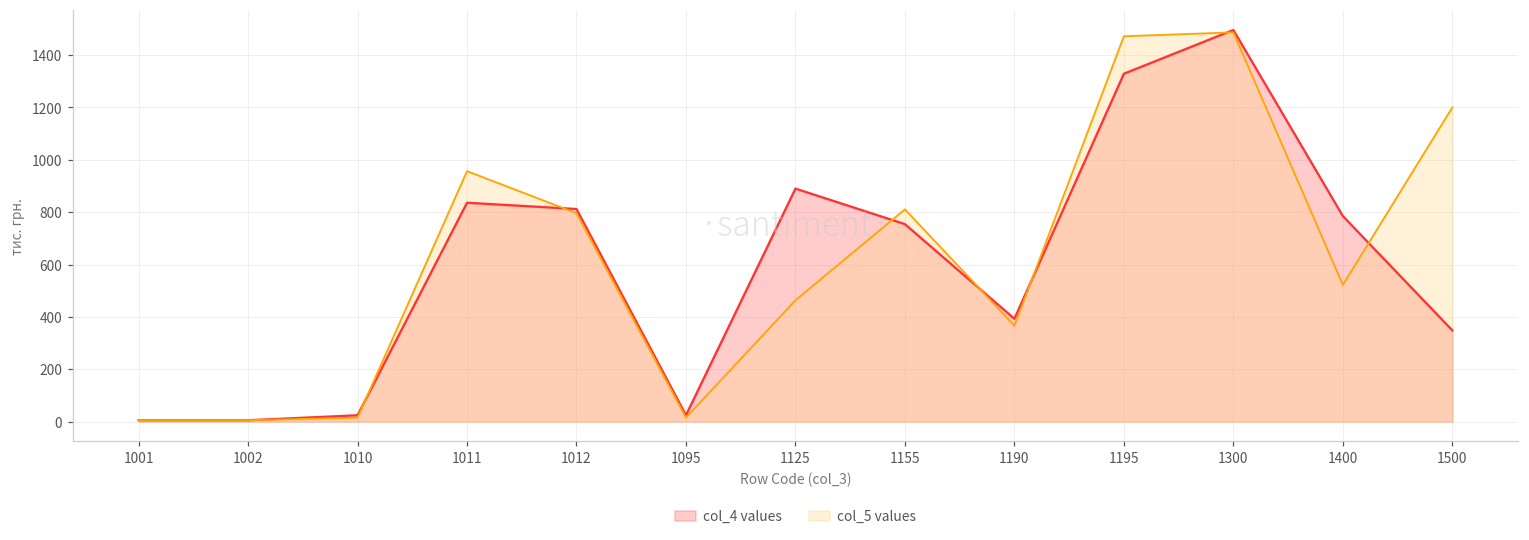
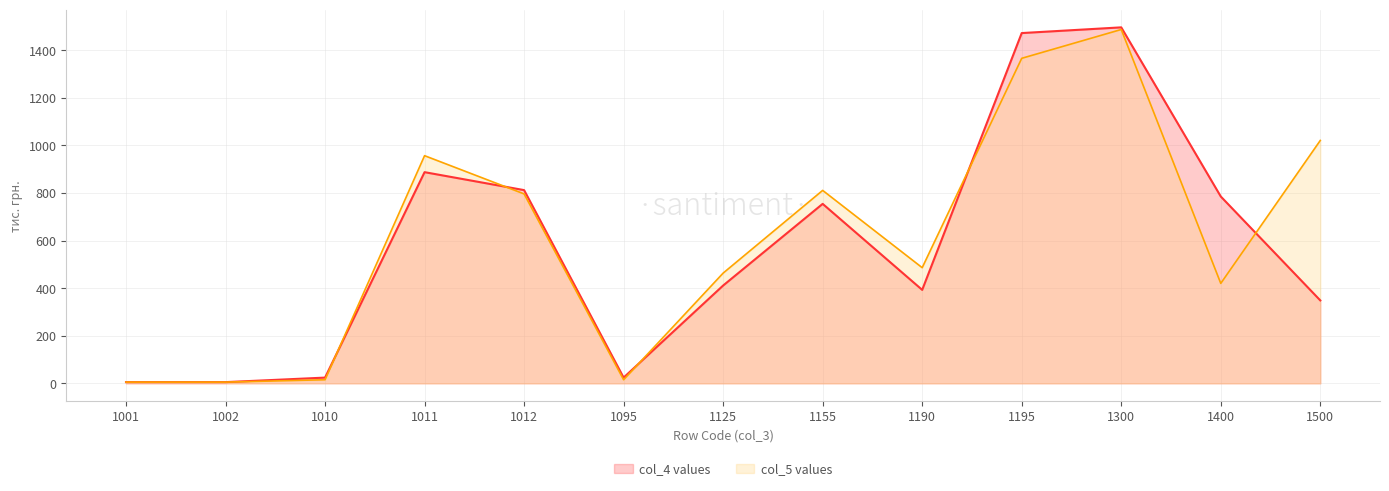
  {
    "col_4 values": {
-     "1011": 840,
+     "1011": 890,
      "1012": 810,
-     "1125": 890,
+     "1125": 410,
      "1155": 750,
      "1190": 390,
-     "1195": 1330,
+     "1195": 1470,
      "1400": 790,
      "1500": 350
    },
    "col_5 values": {
      "1011": 960,
      "1012": 800,
      "1125": 460,
      "1155": 810,
-     "1190": 370,
-     "1195": 1470,
-     "1400": 520,
-     "1500": 1200
+     "1190": 490,
+     "1195": 1370,
+     "1400": 420,
+     "1500": 1020
    }
  }
